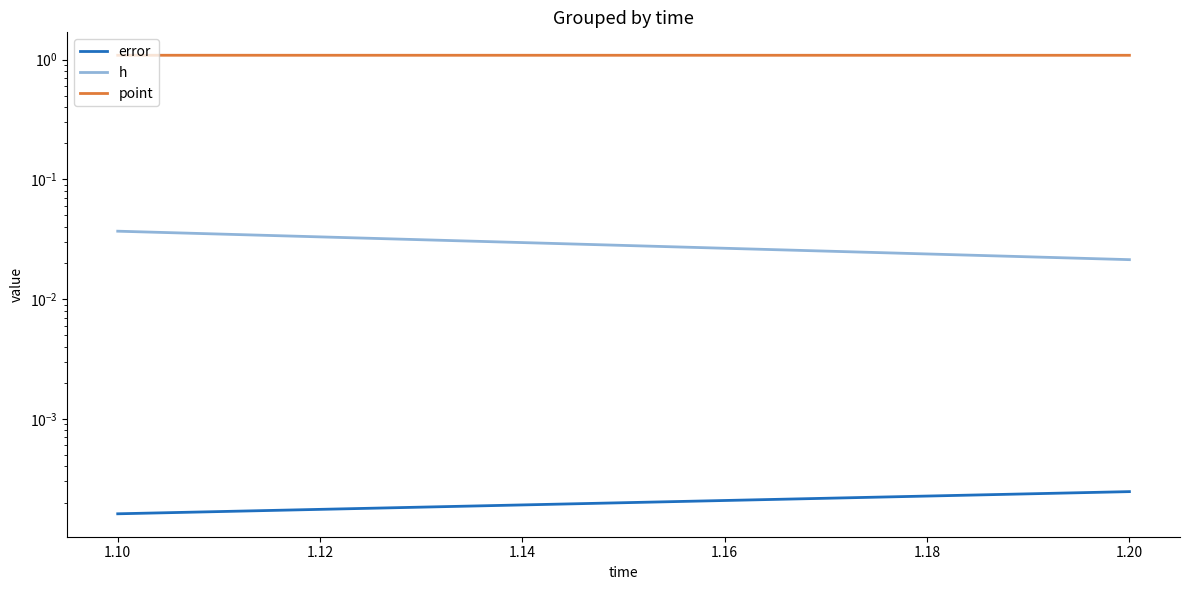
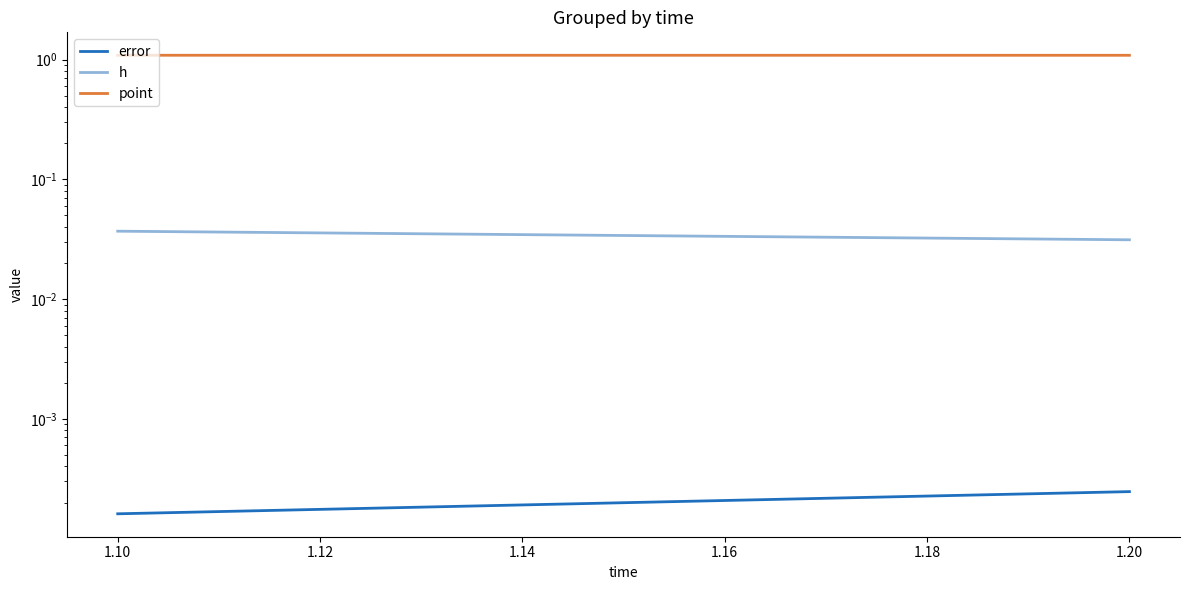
  {
    "error": {
      "1.10": 0.00016,
      "1.20": 0.00025
    },
    "h": {
      "1.10": 0.037,
-     "1.20": 0.021
+     "1.20": 0.031
    },
    "point": {
      "1.20": 1.1
    }
  }
